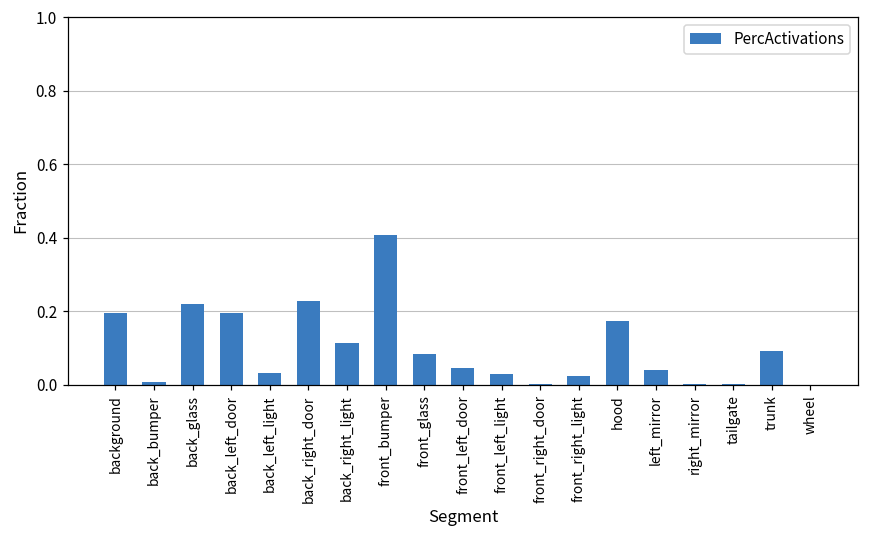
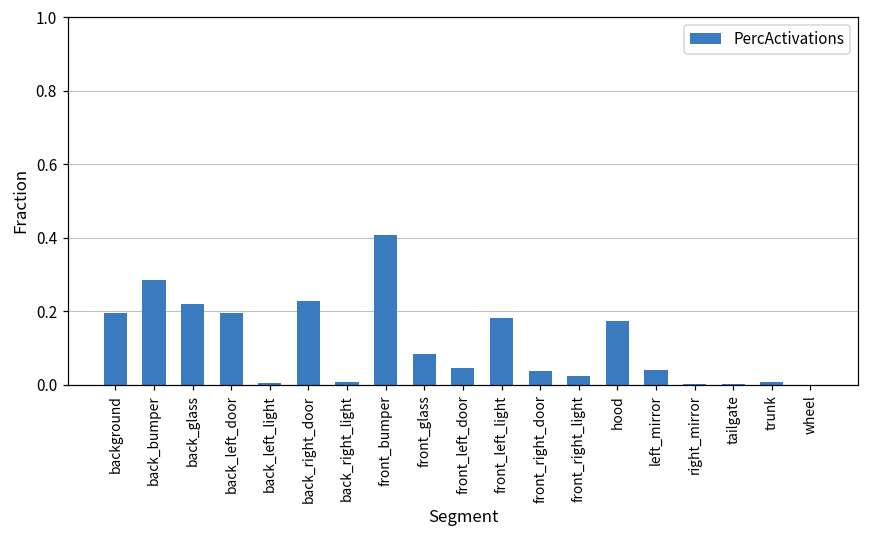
  {
    "background": 0.20,
-   "back_bumper": 0.01,
+   "back_bumper": 0.29,
    "back_glass": 0.22,
    "back_left_door": 0.19,
-   "back_left_light": 0.03,
+   "back_left_light": 0.01,
    "back_right_door": 0.23,
-   "back_right_light": 0.11,
+   "back_right_light": 0.01,
    "front_bumper": 0.41,
    "front_glass": 0.08,
    "front_left_door": 0.04,
-   "front_left_light": 0.03,
-   "front_right_door": 0.00,
+   "front_left_light": 0.18,
+   "front_right_door": 0.04,
    "front_right_light": 0.02,
    "hood": 0.17,
    "left_mirror": 0.04,
-   "trunk": 0.09
+   "trunk": 0.01
  }
